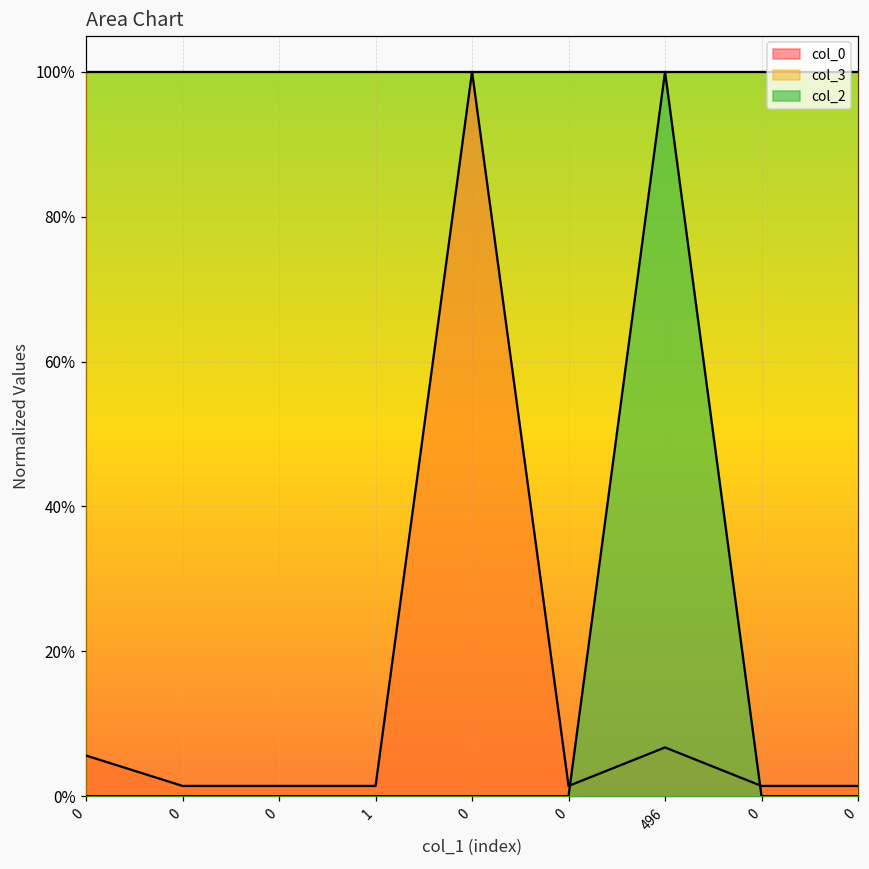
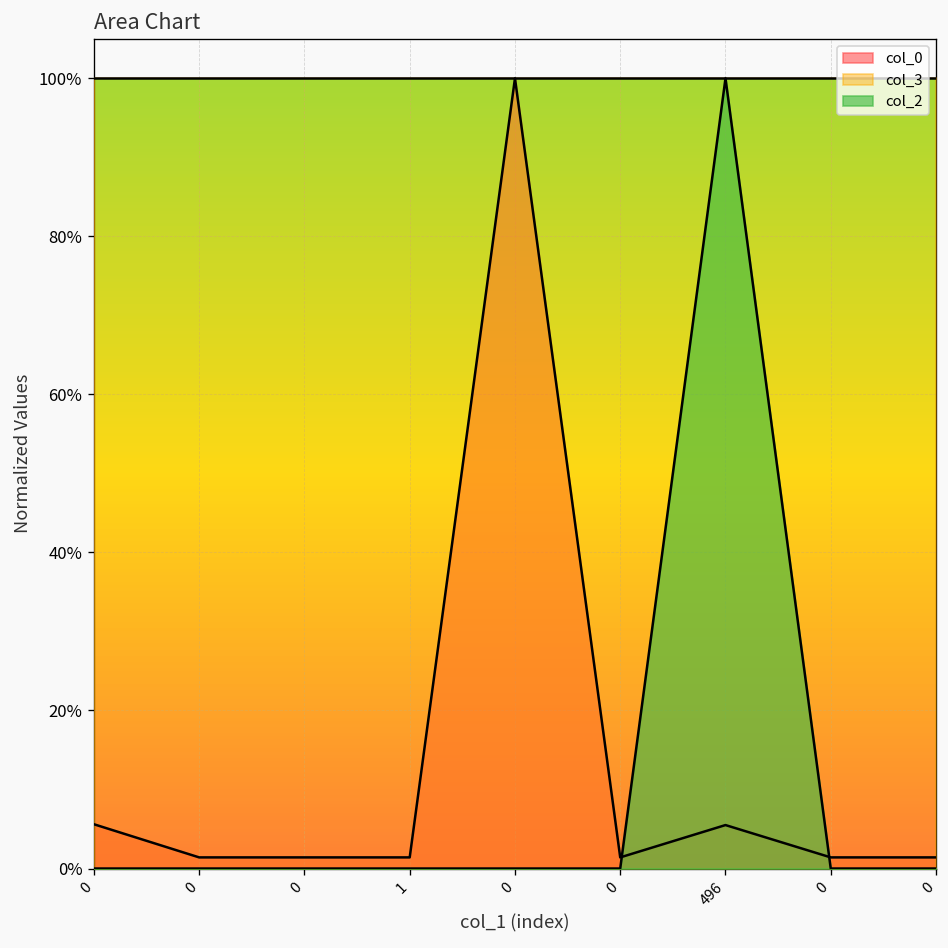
  {
    "col_0": {
      "1": "1%",
-     "496": "7%"
+     "496": "5%"
    },
    "col_3": {
      "1": "100%"
    },
    "col_2": {
      "1": "0%"
    }
  }
